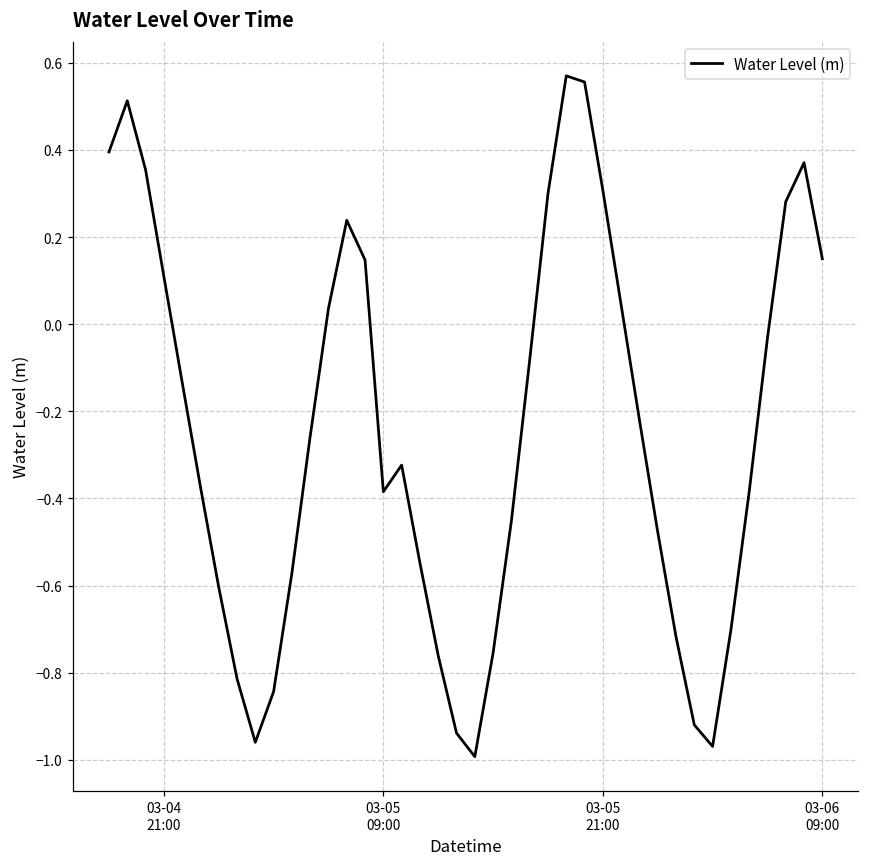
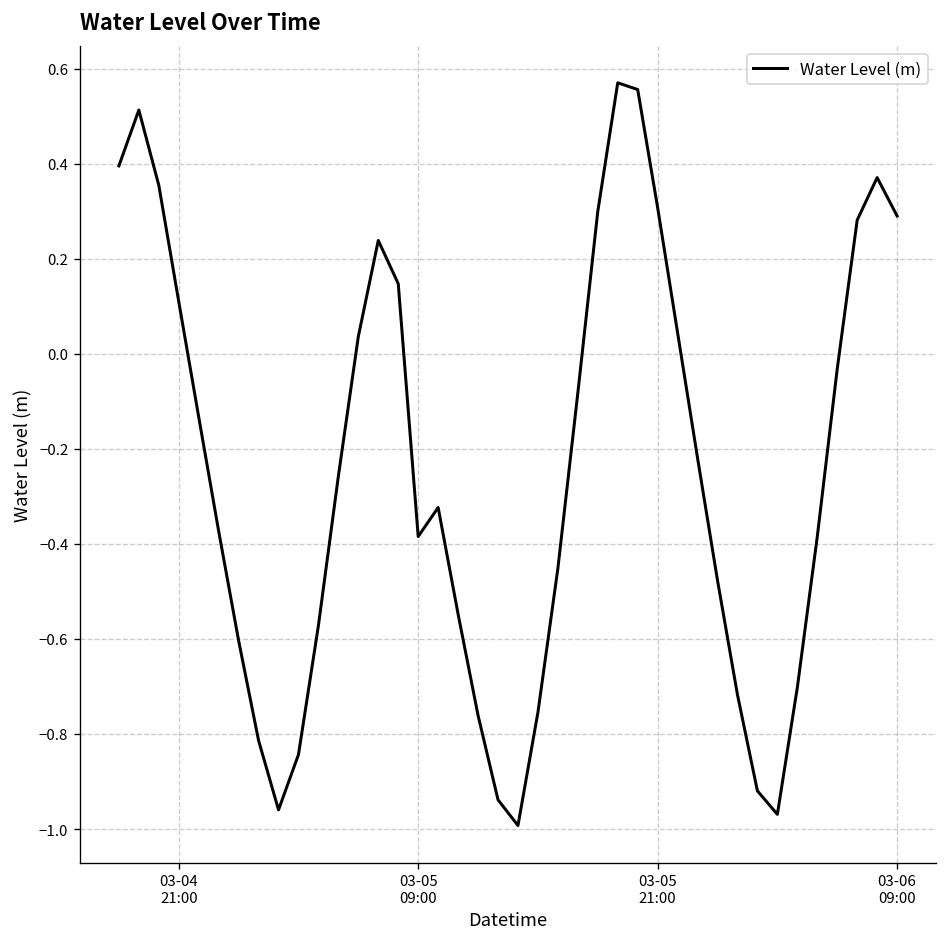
  {
    "03-04 21:00": 0.11,
    "03-05 09:00": -0.38,
    "03-05 21:00": 0.31,
-   "03-06 09:00": 0.15
+   "03-06 09:00": 0.29
  }
